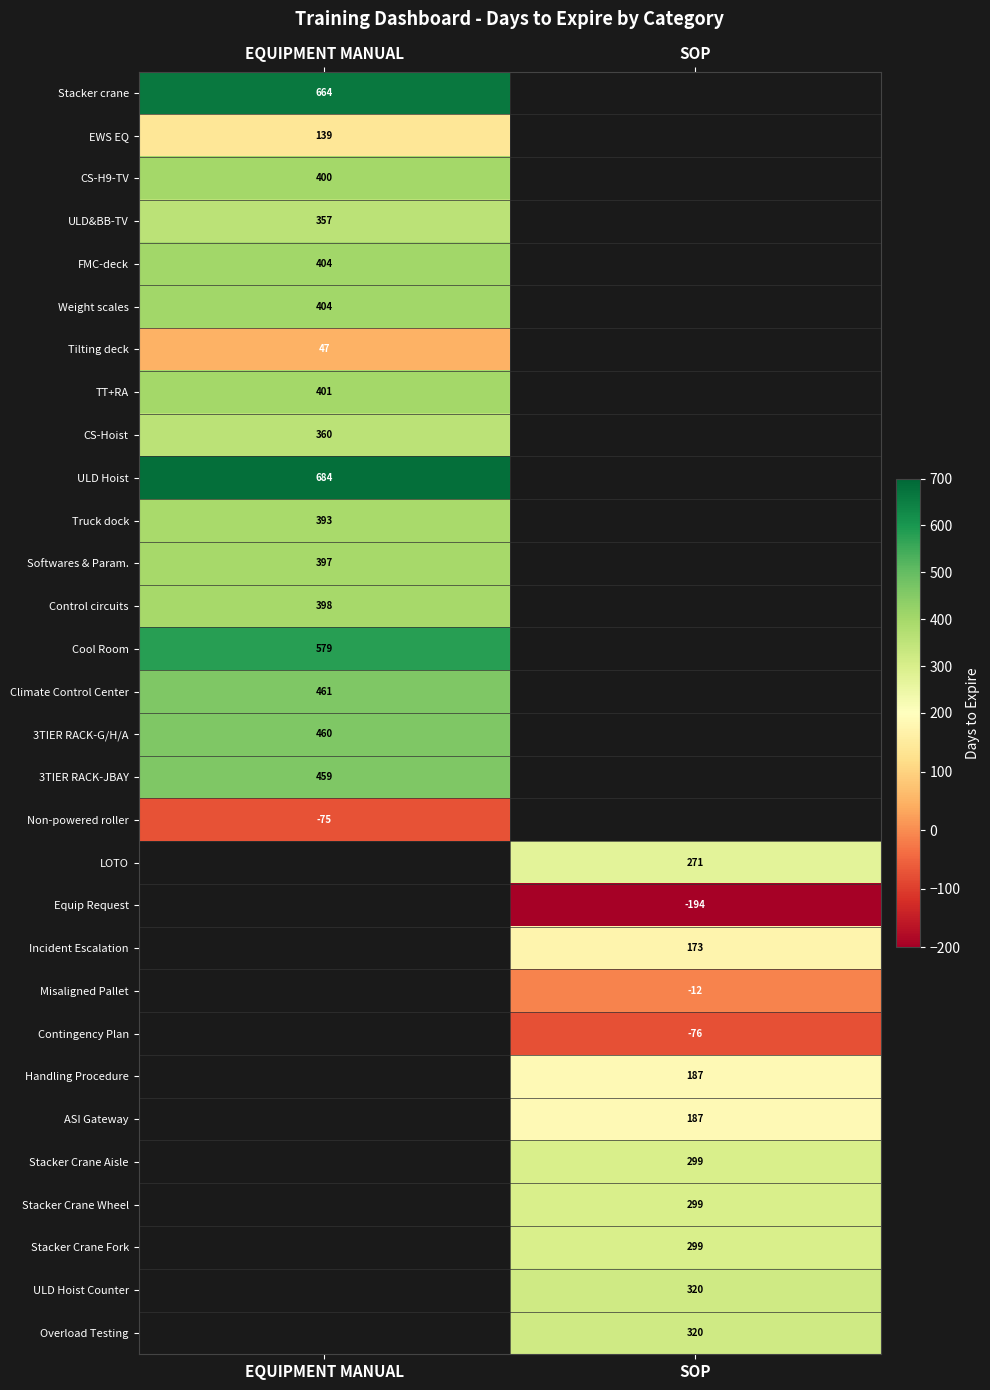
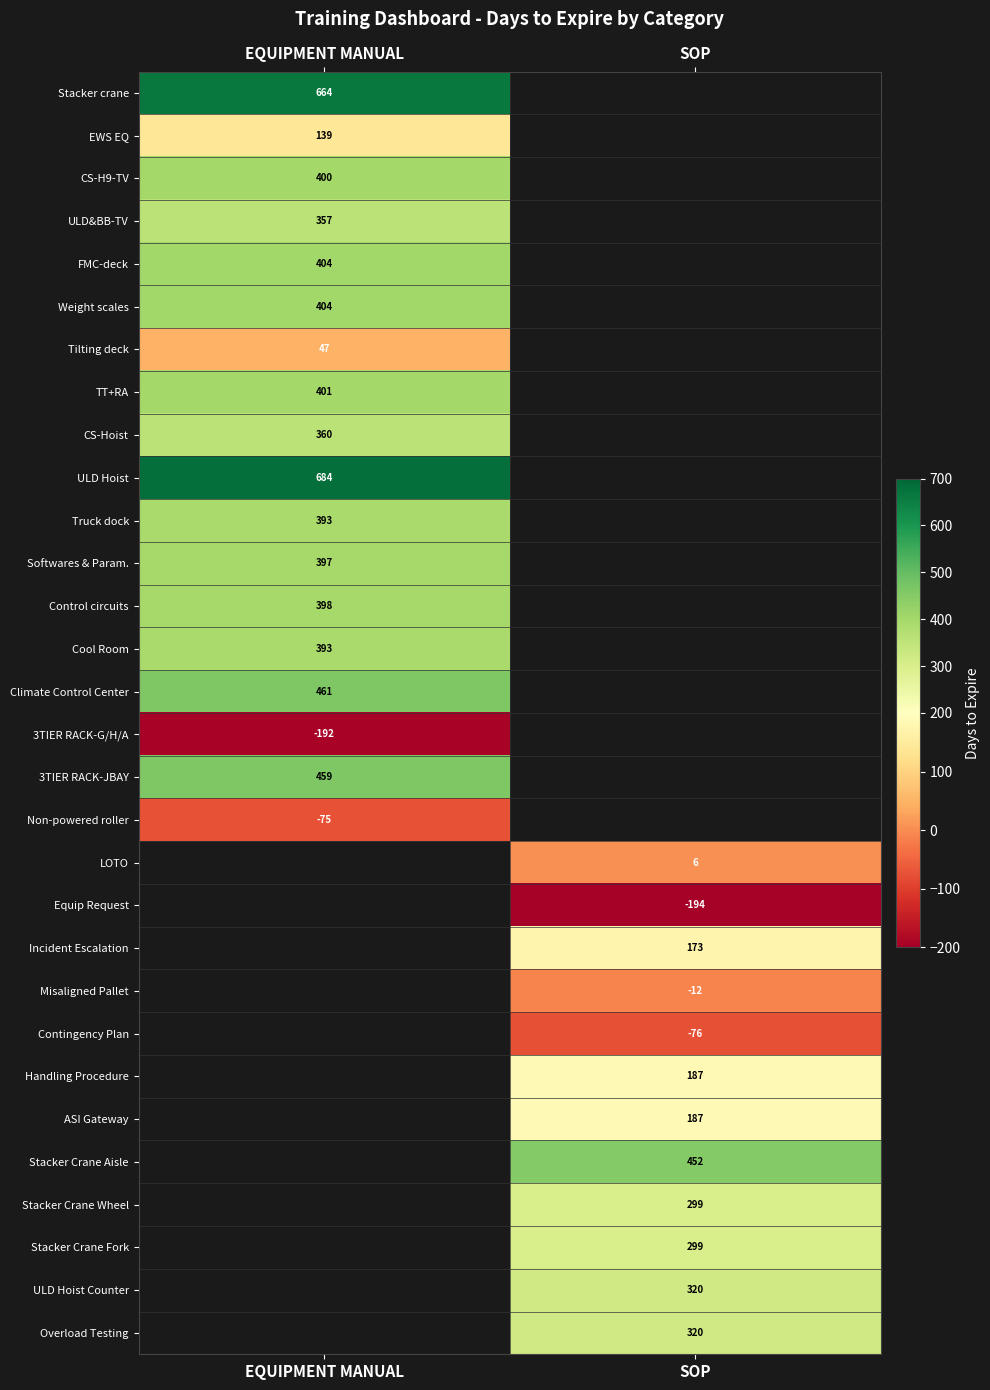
  {
    "Stacker crane": {
      "EQUIPMENT MANUAL": 664
    },
    "EWS EQ": {
      "EQUIPMENT MANUAL": 139
    },
    "CS-H9-TV": {
      "EQUIPMENT MANUAL": 400
    },
    "ULD&BB-TV": {
      "EQUIPMENT MANUAL": 357
    },
    "FMC-deck": {
      "EQUIPMENT MANUAL": 404
    },
    "Weight scales": {
      "EQUIPMENT MANUAL": 404
    },
    "Tilting deck": {
      "EQUIPMENT MANUAL": 47
    },
    "TT+RA": {
      "EQUIPMENT MANUAL": 401
    },
    "CS-Hoist": {
      "EQUIPMENT MANUAL": 360
    },
    "ULD Hoist": {
      "EQUIPMENT MANUAL": 684
    },
    "Truck dock": {
      "EQUIPMENT MANUAL": 393
    },
    "Softwares & Param.": {
      "EQUIPMENT MANUAL": 397
    },
    "Control circuits": {
      "EQUIPMENT MANUAL": 398
    },
    "Cool Room": {
-     "EQUIPMENT MANUAL": 579
+     "EQUIPMENT MANUAL": 393
    },
    "Climate Control Center": {
      "EQUIPMENT MANUAL": 461
    },
    "3TIER RACK-G/H/A": {
-     "EQUIPMENT MANUAL": 460
+     "EQUIPMENT MANUAL": -192
    },
    "3TIER RACK-JBAY": {
      "EQUIPMENT MANUAL": 459
    },
    "Non-powered roller": {
      "EQUIPMENT MANUAL": -75
    },
    "LOTO": {
-     "SOP": 271
+     "SOP": 6
    },
    "Equip Request": {
      "SOP": -194
    },
    "Incident Escalation": {
      "SOP": 173
    },
    "Misaligned Pallet": {
      "SOP": -12
    },
    "Contingency Plan": {
      "SOP": -76
    },
    "Handling Procedure": {
      "SOP": 187
    },
    "ASI Gateway": {
      "SOP": 187
    },
    "Stacker Crane Aisle": {
-     "SOP": 299
+     "SOP": 452
    },
    "Stacker Crane Wheel": {
      "SOP": 299
    },
    "Stacker Crane Fork": {
      "SOP": 299
    },
    "ULD Hoist Counter": {
      "SOP": 320
    },
    "Overload Testing": {
      "SOP": 320
    }
  }
